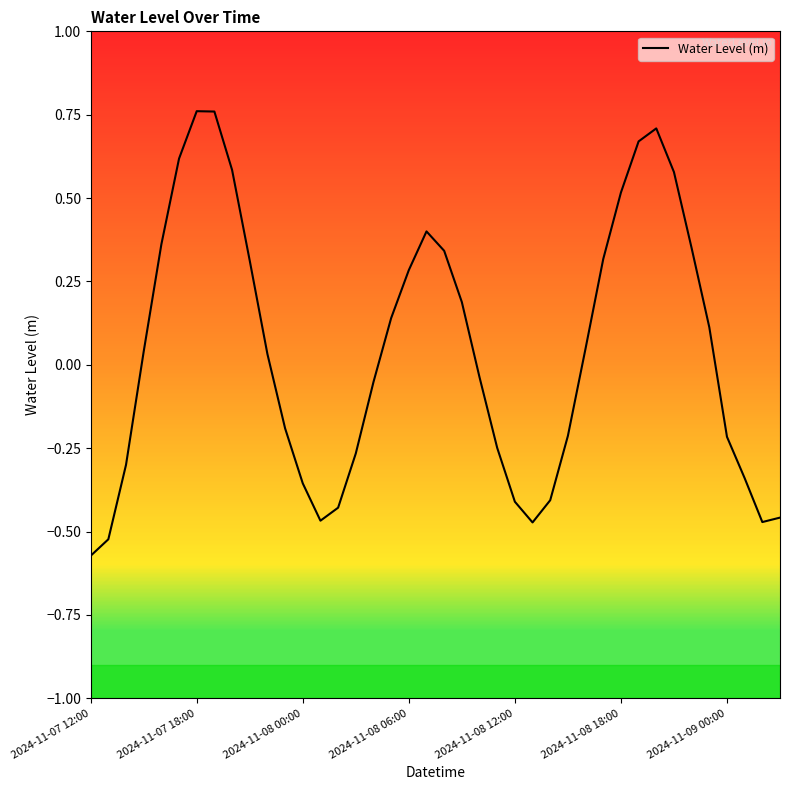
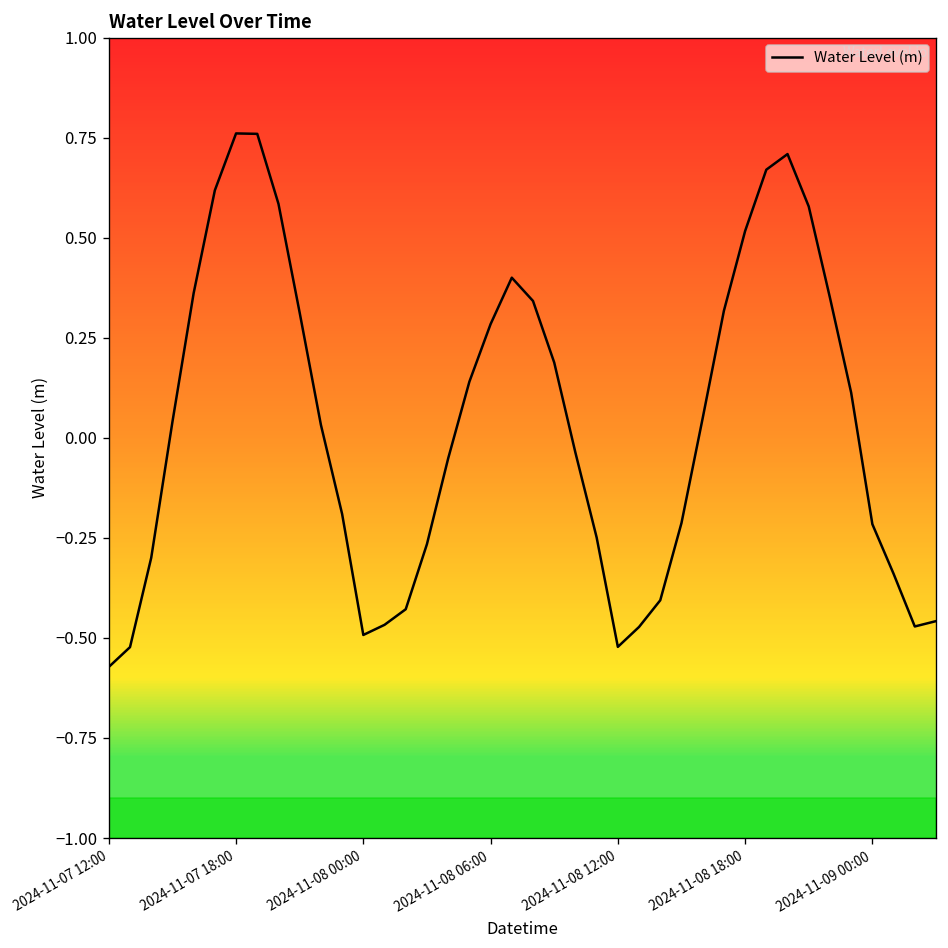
  {
    "2024-11-07 12:00": -0.57,
    "2024-11-07 18:00": 0.76,
-   "2024-11-08 00:00": -0.36,
+   "2024-11-08 00:00": -0.49,
    "2024-11-08 06:00": 0.28,
-   "2024-11-08 12:00": -0.41,
+   "2024-11-08 12:00": -0.52,
    "2024-11-08 18:00": 0.52,
    "2024-11-09 00:00": -0.22
  }
